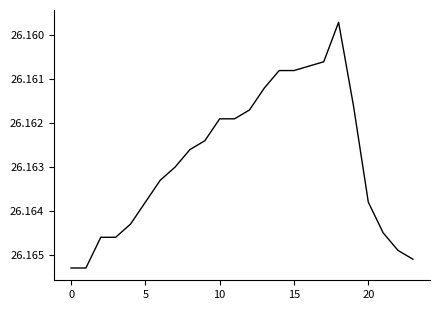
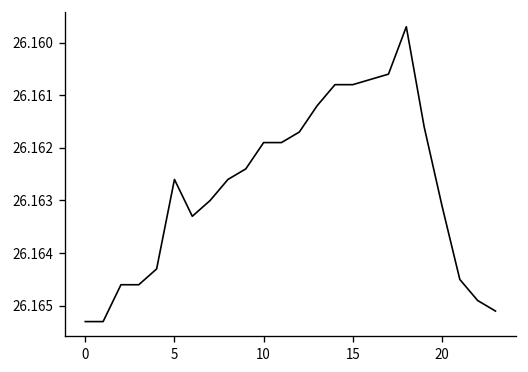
  {
    "0": 26.1653,
-   "5": 26.1638,
+   "5": 26.1626,
    "10": 26.1619,
    "15": 26.1608,
-   "20": 26.1638
+   "20": 26.1631
  }
